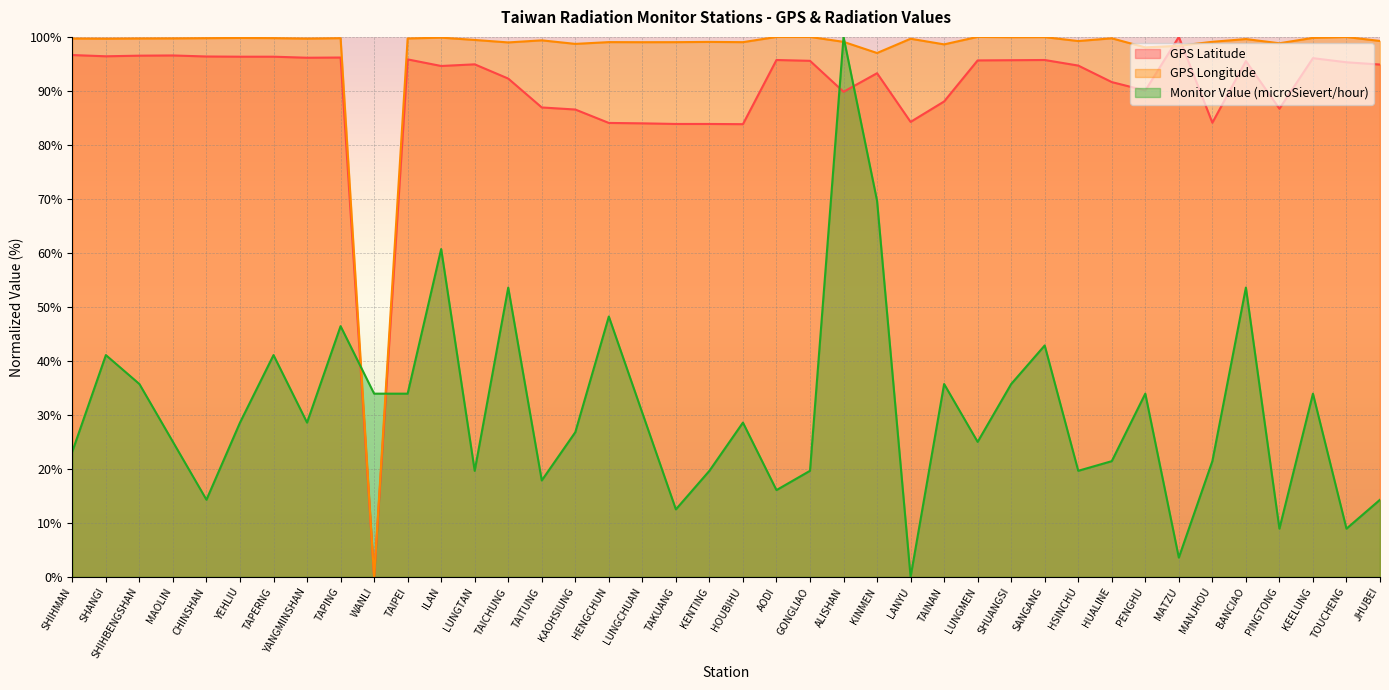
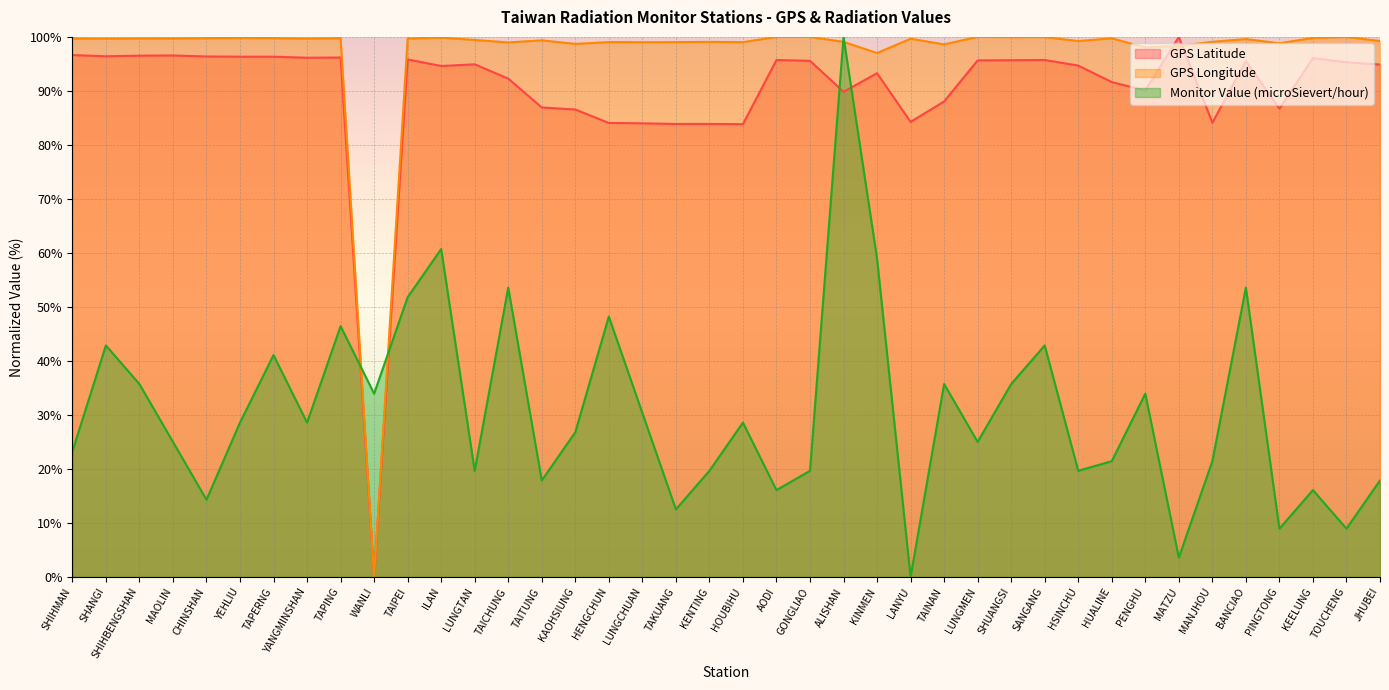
  {
    "Monitor Value (microSievert/hour)": {
      "SHIHMAN": "23%",
-     "SHANGI": "41%",
+     "SHANGI": "43%",
      "SHIHBENGSHAN": "36%",
      "MAOLIN": "25%",
      "CHINSHAN": "14%",
      "YEHLIU": "29%",
      "TAPERNG": "41%",
      "YANGMINSHAN": "29%",
      "TAPING": "46%",
      "WANLI": "34%",
-     "TAIPEI": "34%",
+     "TAIPEI": "52%",
      "ILAN": "61%",
      "LUNGTAN": "20%",
      "TAICHUNG": "54%",
      "TAITUNG": "18%",
      "KAOHSIUNG": "27%",
      "HENGCHUN": "48%",
      "LUNGCHUAN": "30%",
      "TAKUANG": "12%",
      "KENTING": "20%",
      "HOUBIHU": "29%",
      "AODI": "16%",
      "GONGLIAO": "20%",
      "ALISHAN": "100%",
-     "KINMEN": "70%",
+     "KINMEN": "59%",
      "LANYU": "0%",
      "TAINAN": "36%",
      "LUNGMEN": "25%",
      "SHUANGSI": "36%",
      "SANGANG": "43%",
      "HSINCHU": "20%",
      "HUALINE": "21%",
      "PENGHU": "34%",
      "MATZU": "4%",
      "MANJHOU": "21%",
      "BANCIAO": "54%",
      "PINGTONG": "9%",
-     "KEELUNG": "34%",
+     "KEELUNG": "16%",
      "TOUCHENG": "9%",
-     "JHUBEI": "14%"
+     "JHUBEI": "18%"
    }
  }
